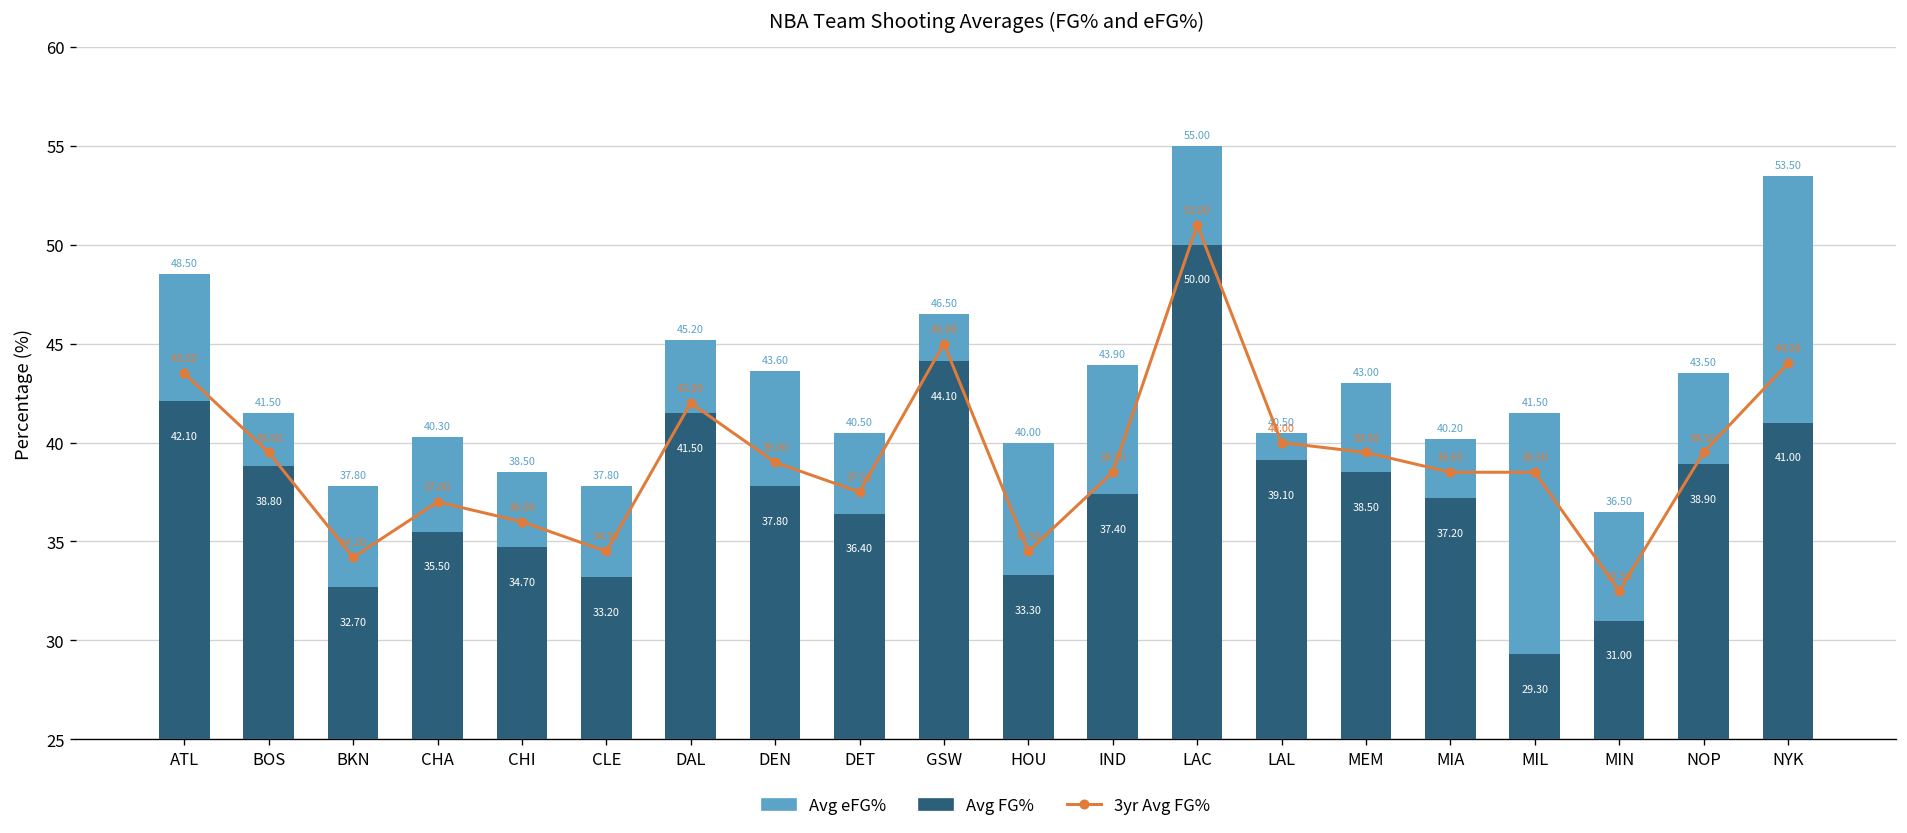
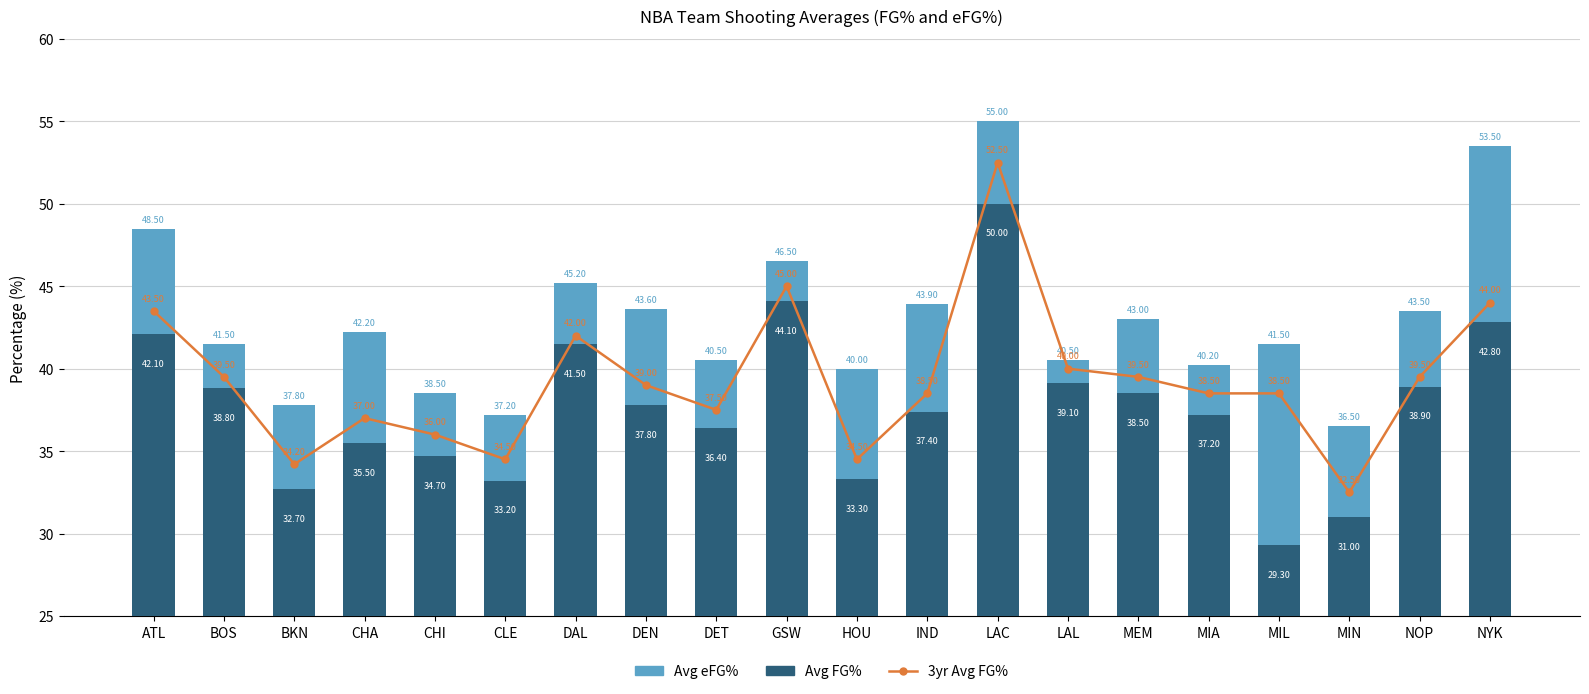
  {
    "3yr Avg FG%": {
      "ATL": 43.50,
      "BOS": 39.50,
      "BKN": 34.20,
      "CHA": 37.00,
      "CHI": 36.00,
      "CLE": 34.50,
      "DAL": 42.00,
      "DEN": 39.00,
      "DET": 37.50,
      "GSW": 45.00,
      "HOU": 34.50,
      "IND": 38.50,
-     "LAC": 51.00,
+     "LAC": 52.50,
      "MEM": 39.50,
      "MIA": 38.50,
      "MIL": 38.50,
      "MIN": 32.50,
      "NOP": 39.50,
      "NYK": 44.00
    },
    "Avg eFG%": {
      "ATL": 48.50,
      "BOS": 41.50,
      "BKN": 37.80,
-     "CHA": 40.30,
+     "CHA": 42.20,
      "CHI": 38.50,
-     "CLE": 37.80,
+     "CLE": 37.20,
      "DAL": 45.20,
      "DEN": 43.60,
      "DET": 40.50,
      "GSW": 46.50,
      "HOU": 40.00,
      "IND": 43.90,
      "LAC": 55.00,
      "MEM": 43.00,
      "MIA": 40.20,
      "MIL": 41.50,
      "MIN": 36.50,
      "NOP": 43.50,
      "NYK": 53.50
    },
    "Avg FG%": {
-     "NYK": 41.00
+     "NYK": 42.80
    }
  }
